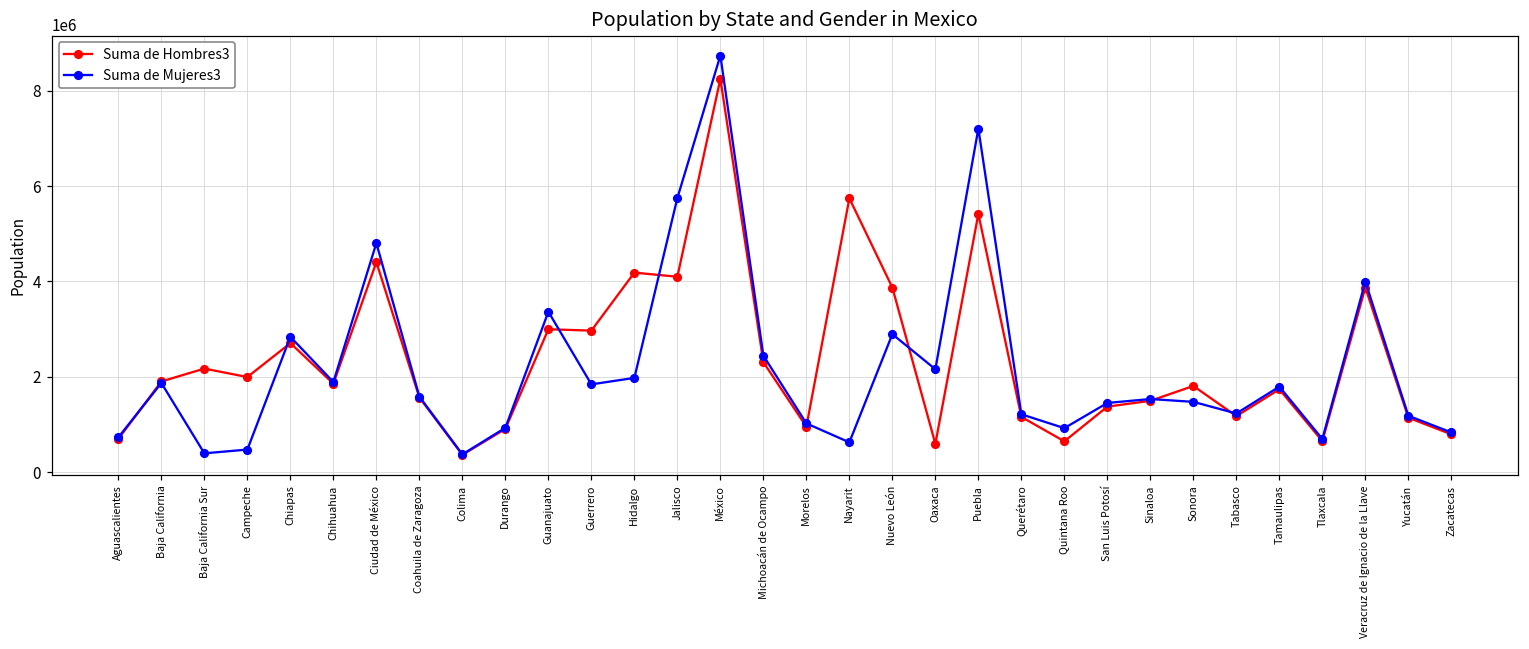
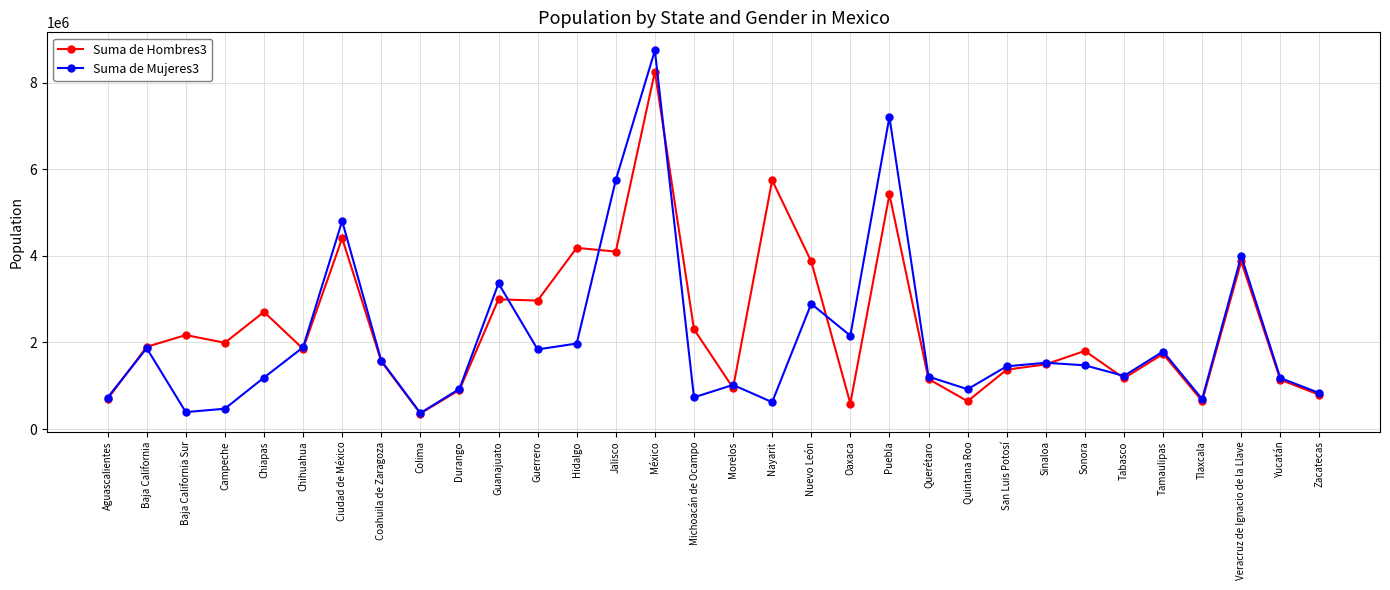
  {
    "Suma de Hombres3": {
      "Baja California Sur": 2200000,
      "Campeche": 2000000,
      "Chiapas": 2700000,
      "Ciudad de México": 4400000,
      "Guanajuato": 3000000,
      "Guerrero": 3000000,
      "Hidalgo": 4200000,
      "Jalisco": 4100000,
      "México": 8300000,
      "Michoacán de Ocampo": 2300000,
      "Morelos": 1000000,
      "Nayarit": 5700000,
      "Nuevo León": 3900000,
      "Oaxaca": 600000,
      "Puebla": 5400000,
      "Quintana Roo": 600000,
      "San Luis Potosí": 1400000,
      "Sonora": 1800000,
      "Veracruz de Ignacio de la Llave": 3900000
    },
    "Suma de Mujeres3": {
      "Baja California Sur": 400000,
      "Campeche": 500000,
-     "Chiapas": 2800000,
+     "Chiapas": 1200000,
      "Ciudad de México": 4800000,
      "Guanajuato": 3400000,
      "Guerrero": 1800000,
      "Hidalgo": 2000000,
      "Jalisco": 5800000,
      "México": 8700000,
-     "Michoacán de Ocampo": 2400000,
+     "Michoacán de Ocampo": 700000,
      "Morelos": 1000000,
      "Nayarit": 600000,
      "Nuevo León": 2900000,
      "Oaxaca": 2200000,
      "Puebla": 7200000,
      "Quintana Roo": 900000,
      "San Luis Potosí": 1400000,
      "Sonora": 1500000,
      "Veracruz de Ignacio de la Llave": 4000000
    }
  }
